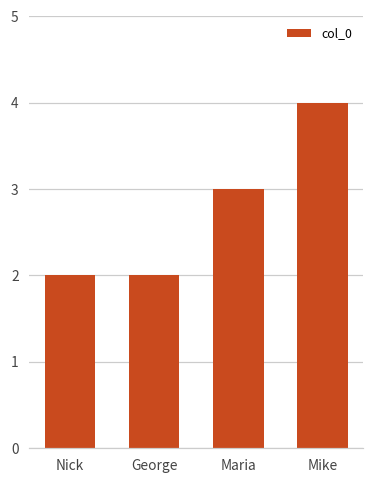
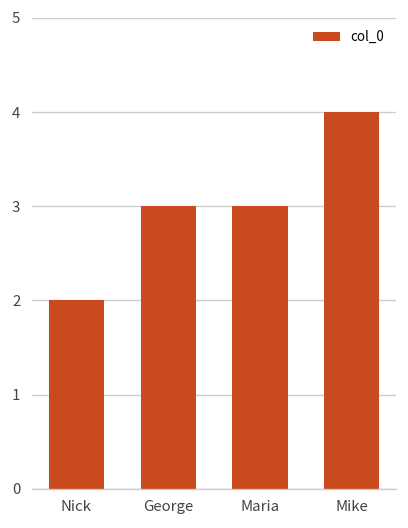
  {
    "Nick": 2,
-   "George": 2,
+   "George": 3,
    "Maria": 3,
    "Mike": 4
  }
